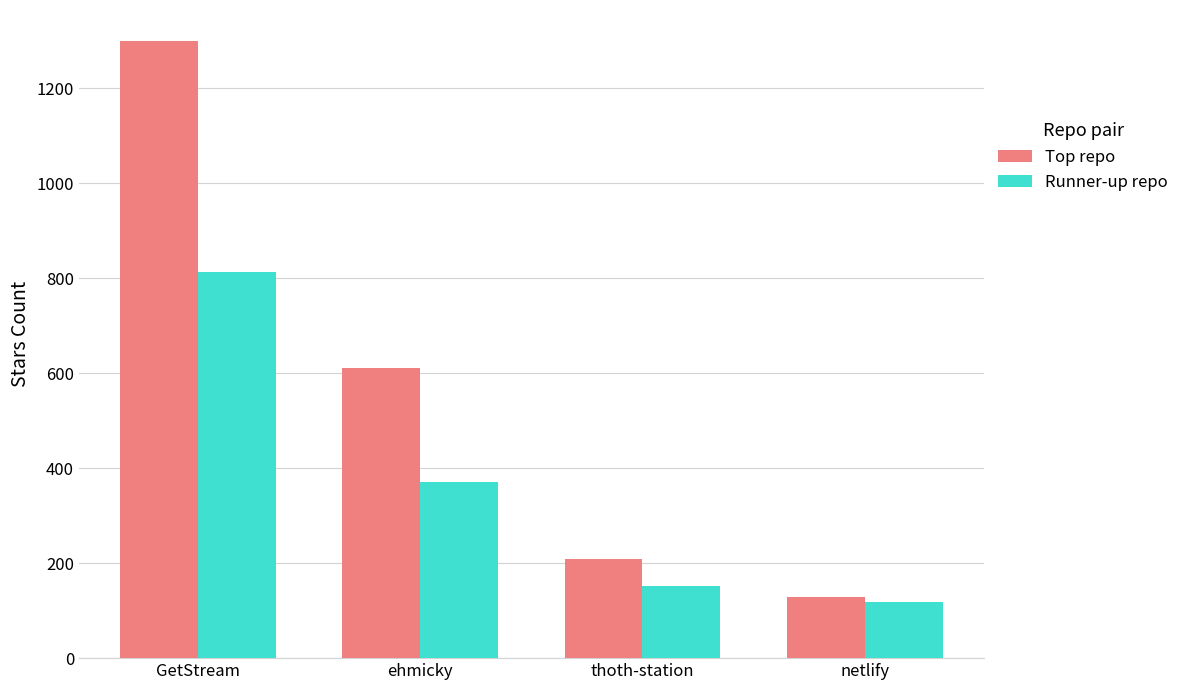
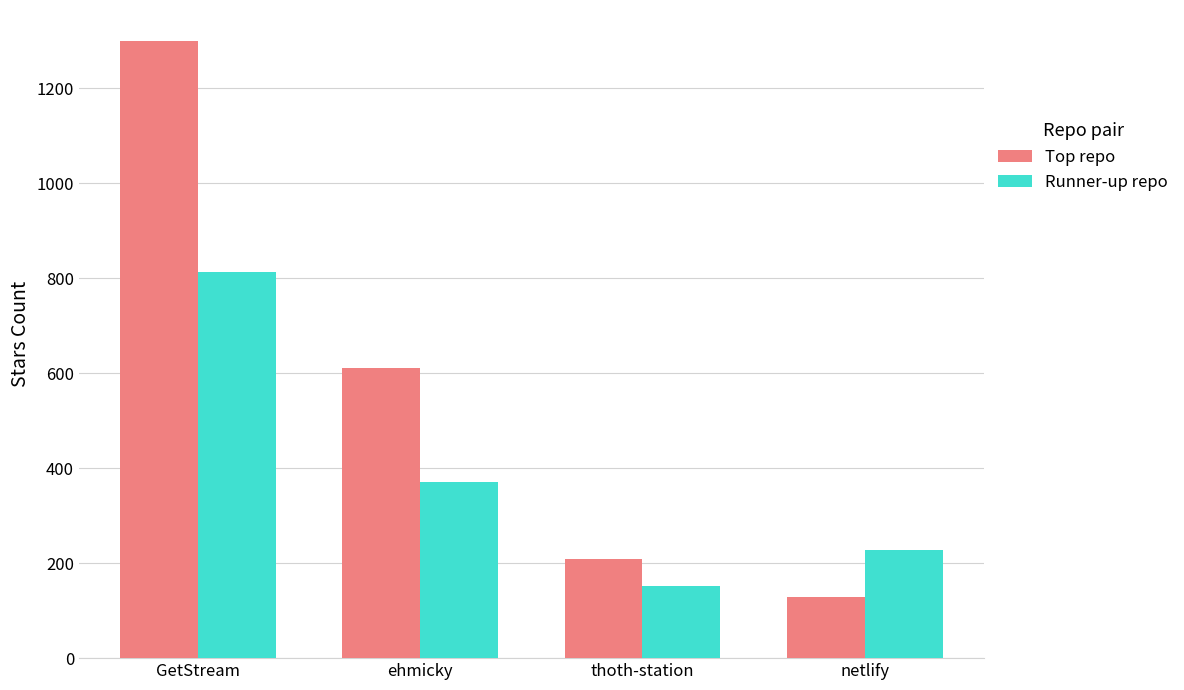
  {
    "Top repo": {
      "GetStream": 1300,
      "ehmicky": 610,
      "thoth-station": 210,
      "netlify": 130
    },
    "Runner-up repo": {
      "GetStream": 810,
      "ehmicky": 370,
      "thoth-station": 150,
-     "netlify": 120
+     "netlify": 230
    }
  }
